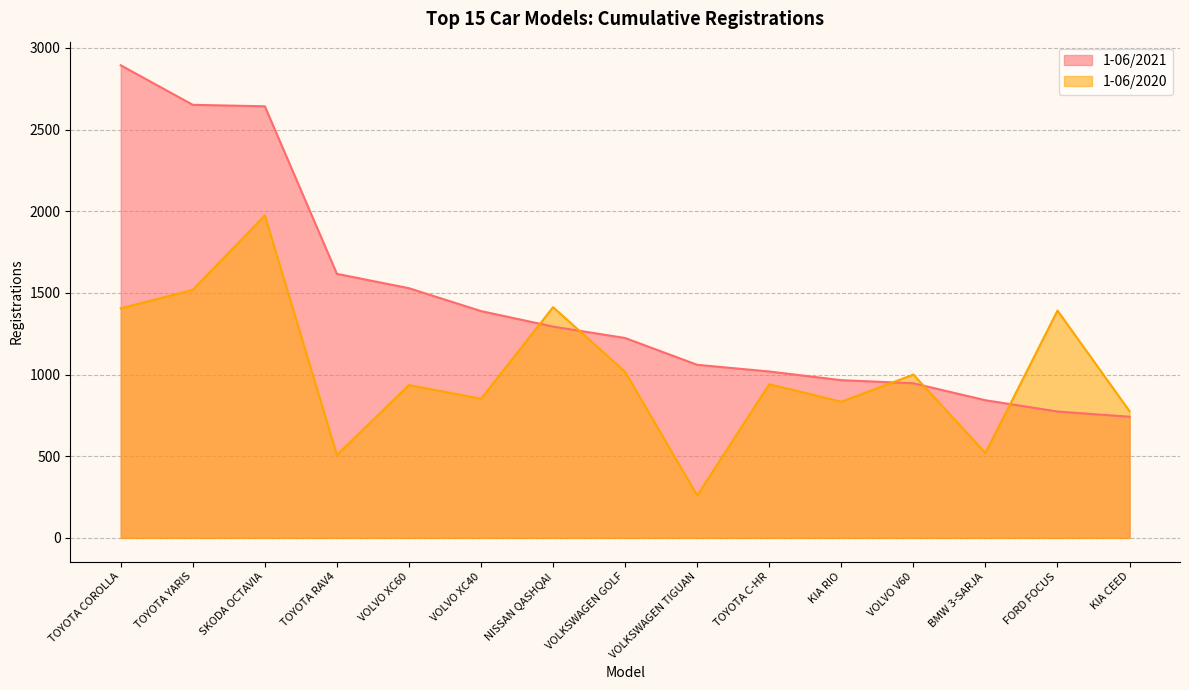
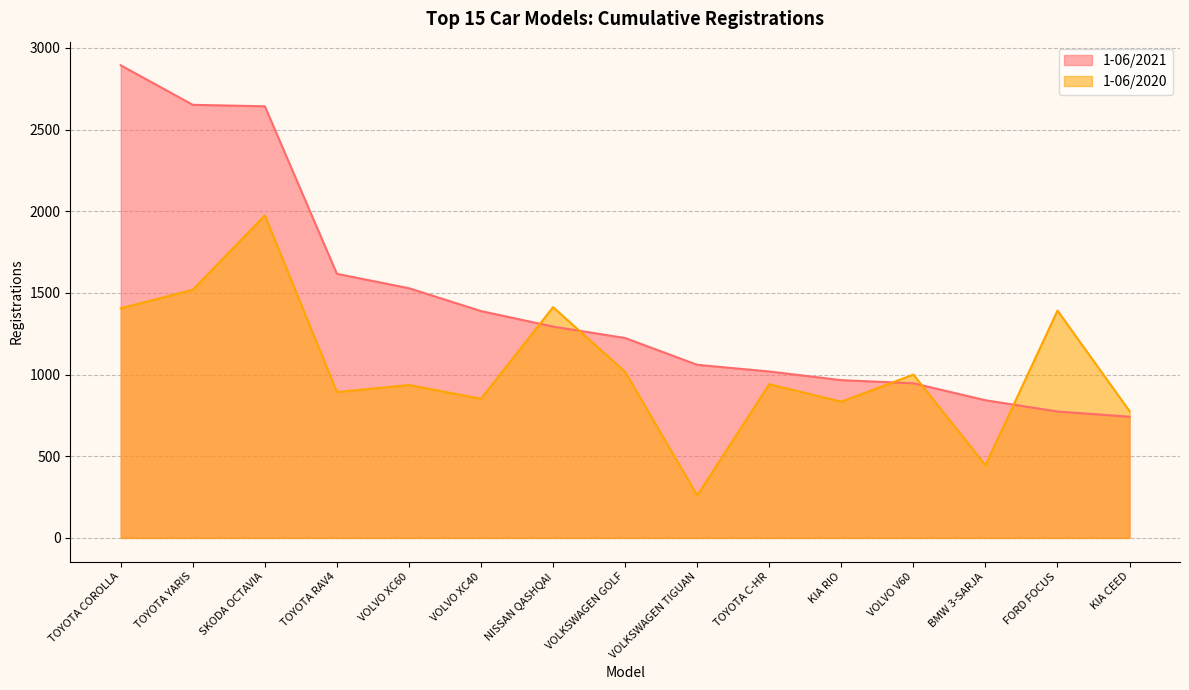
  {
    "1-06/2021": {
      "TOYOTA COROLLA": 2890,
      "TOYOTA YARIS": 2650,
      "SKODA OCTAVIA": 2640,
      "TOYOTA RAV4": 1620,
      "VOLVO XC60": 1530,
      "VOLVO XC40": 1390,
      "NISSAN QASHQAI": 1290,
      "VOLKSWAGEN GOLF": 1220,
      "VOLKSWAGEN TIGUAN": 1060,
      "TOYOTA C-HR": 1020,
      "KIA RIO": 970,
      "VOLVO V60": 950,
      "BMW 3-SARJA": 840,
      "FORD FOCUS": 770,
      "KIA CEED": 740
    },
    "1-06/2020": {
      "TOYOTA COROLLA": 1410,
      "TOYOTA YARIS": 1520,
      "SKODA OCTAVIA": 1980,
-     "TOYOTA RAV4": 510,
+     "TOYOTA RAV4": 890,
      "VOLVO XC60": 940,
      "VOLVO XC40": 850,
      "NISSAN QASHQAI": 1410,
      "VOLKSWAGEN GOLF": 1020,
      "VOLKSWAGEN TIGUAN": 260,
      "TOYOTA C-HR": 940,
      "KIA RIO": 830,
      "VOLVO V60": 1000,
-     "BMW 3-SARJA": 520,
+     "BMW 3-SARJA": 450,
      "FORD FOCUS": 1390,
      "KIA CEED": 780
    }
  }
